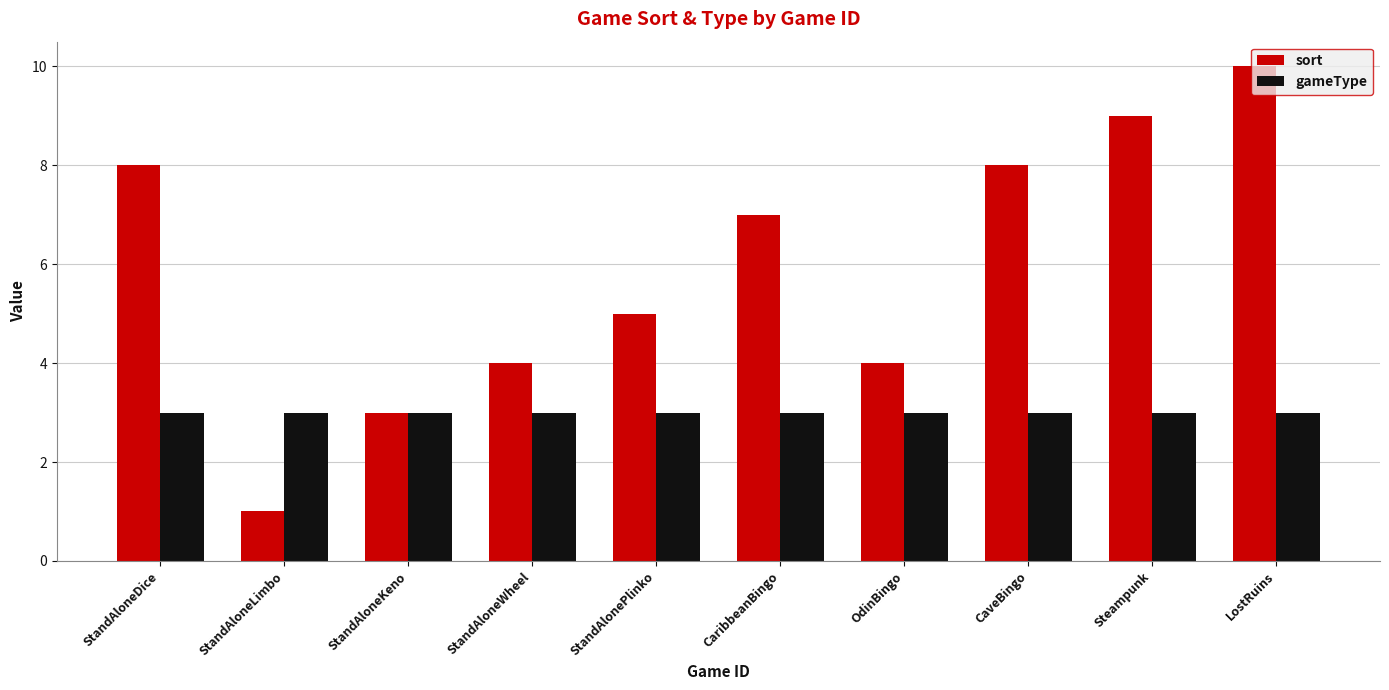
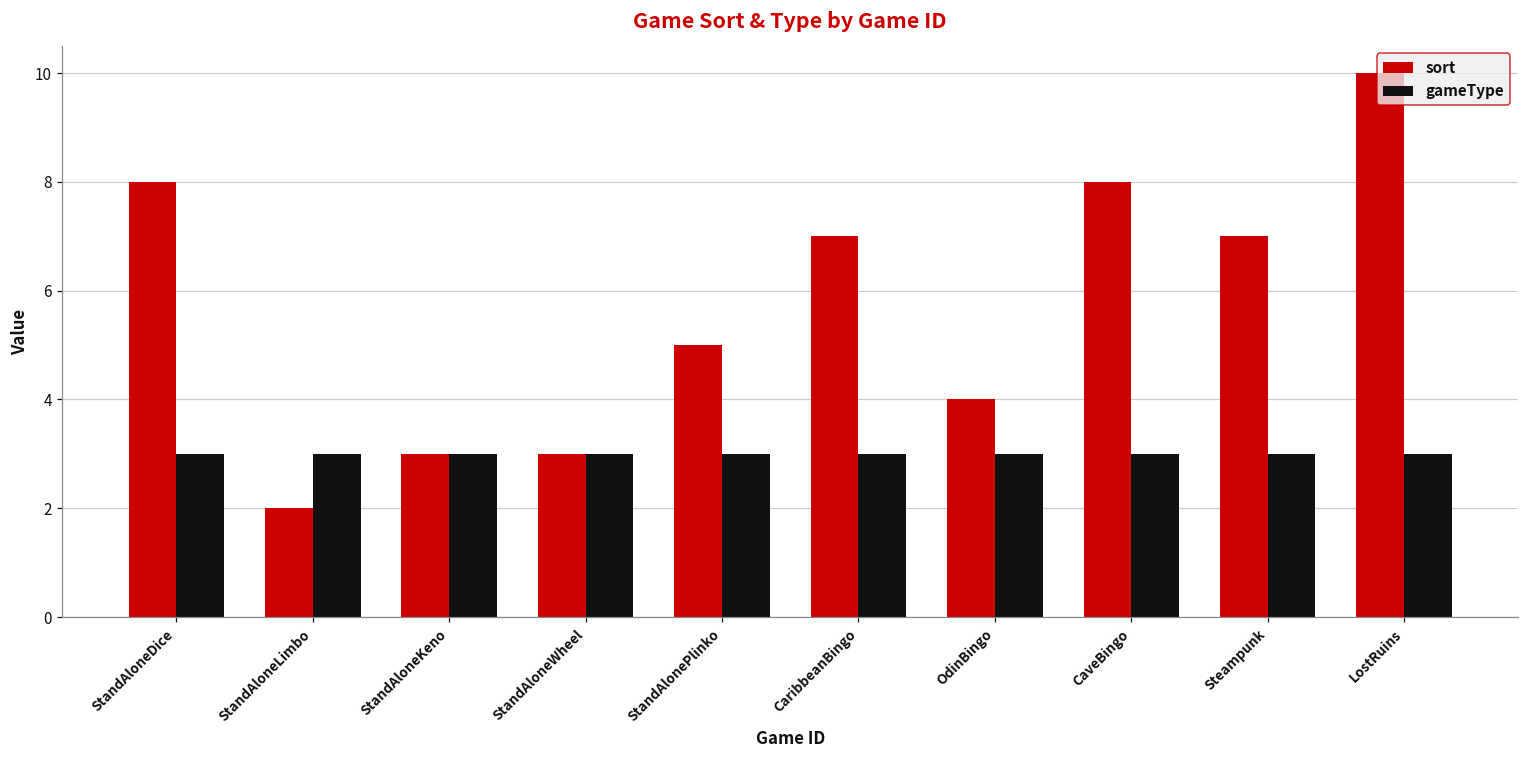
  {
    "sort": {
      "StandAloneDice": 8,
-     "StandAloneLimbo": 1,
+     "StandAloneLimbo": 2,
      "StandAloneKeno": 3,
-     "StandAloneWheel": 4,
+     "StandAloneWheel": 3,
      "StandAlonePlinko": 5,
      "CaribbeanBingo": 7,
      "OdinBingo": 4,
      "CaveBingo": 8,
-     "Steampunk": 9
+     "Steampunk": 7
    },
    "gameType": {
      "StandAloneDice": 3,
      "StandAloneLimbo": 3,
      "StandAloneKeno": 3,
      "StandAloneWheel": 3,
      "StandAlonePlinko": 3,
      "CaribbeanBingo": 3,
      "OdinBingo": 3,
      "CaveBingo": 3,
      "Steampunk": 3,
      "LostRuins": 3
    }
  }
